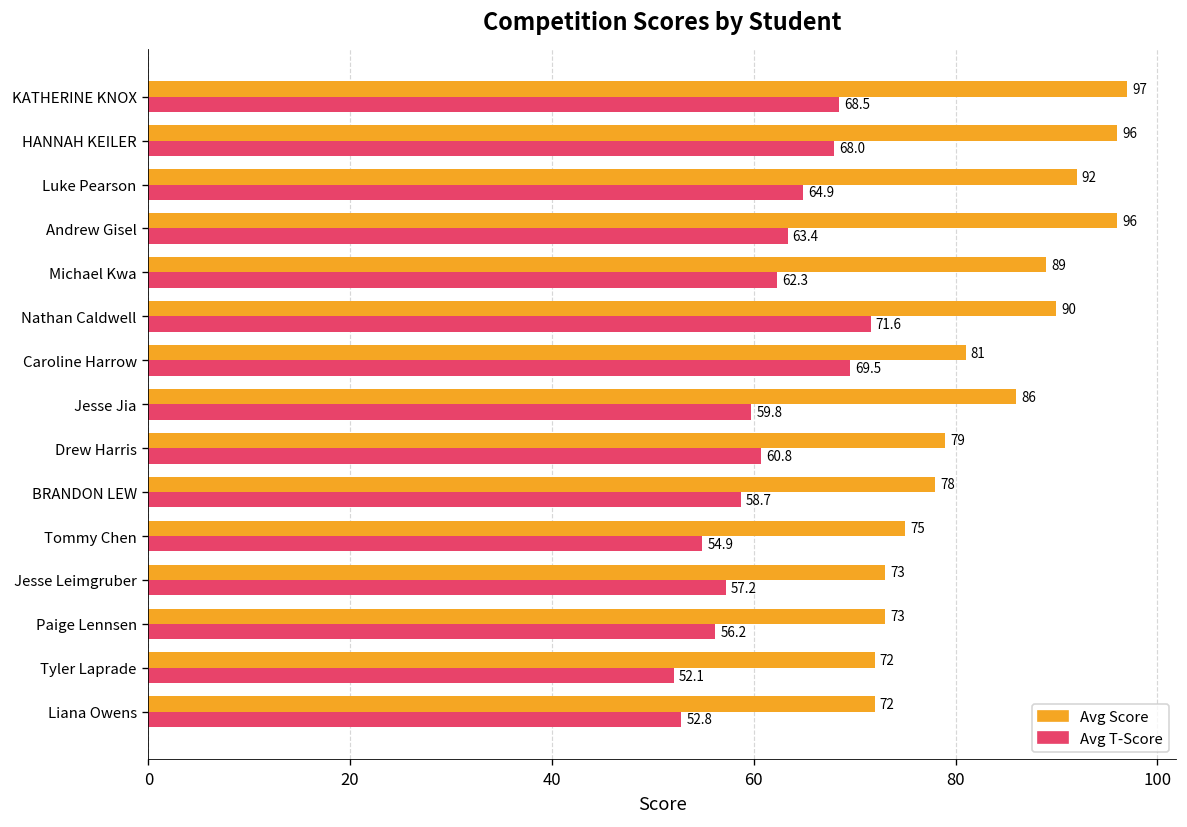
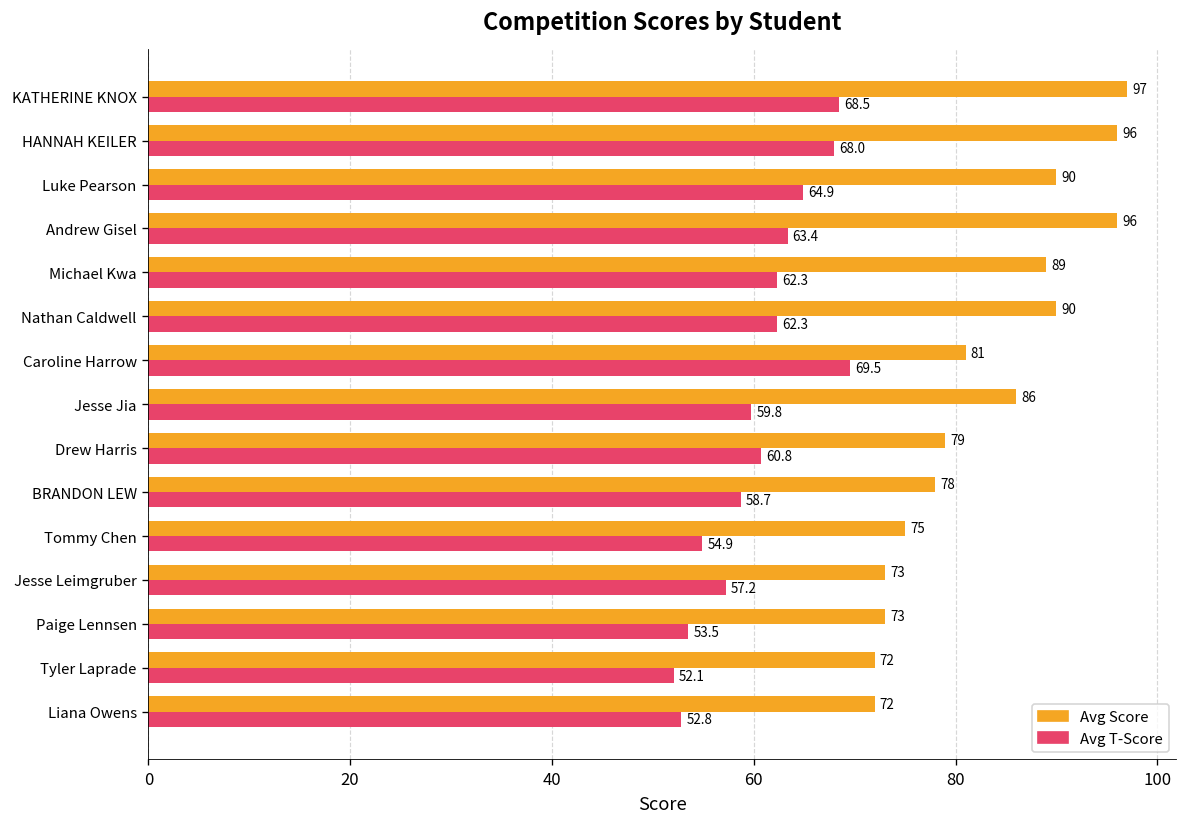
  {
    "Avg Score": {
      "KATHERINE KNOX": 97,
      "HANNAH KEILER": 96,
-     "Luke Pearson": 92,
+     "Luke Pearson": 90,
      "Andrew Gisel": 96,
      "Michael Kwa": 89,
      "Nathan Caldwell": 90,
      "Caroline Harrow": 81,
      "Jesse Jia": 86,
      "Drew Harris": 79,
      "BRANDON LEW": 78,
      "Tommy Chen": 75,
      "Jesse Leimgruber": 73,
      "Paige Lennsen": 73,
      "Tyler Laprade": 72,
      "Liana Owens": 72
    },
    "Avg T-Score": {
      "KATHERINE KNOX": 68.5,
      "HANNAH KEILER": 68.0,
      "Luke Pearson": 64.9,
      "Andrew Gisel": 63.4,
      "Michael Kwa": 62.3,
-     "Nathan Caldwell": 71.6,
+     "Nathan Caldwell": 62.3,
      "Caroline Harrow": 69.5,
      "Jesse Jia": 59.8,
      "Drew Harris": 60.8,
      "BRANDON LEW": 58.7,
      "Tommy Chen": 54.9,
      "Jesse Leimgruber": 57.2,
-     "Paige Lennsen": 56.2,
+     "Paige Lennsen": 53.5,
      "Tyler Laprade": 52.1,
      "Liana Owens": 52.8
    }
  }
